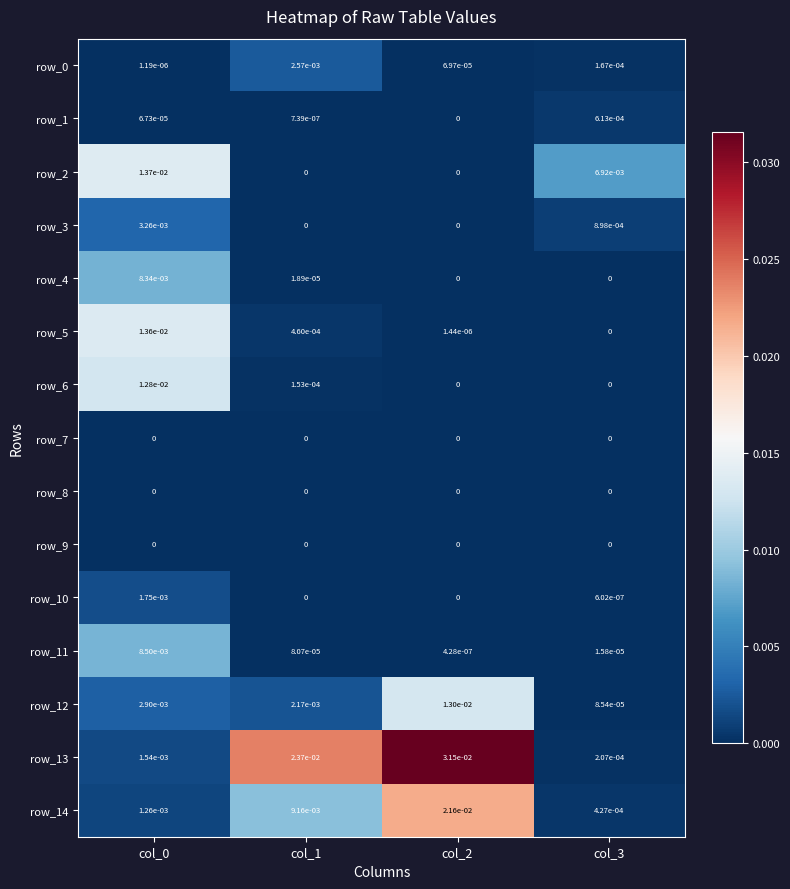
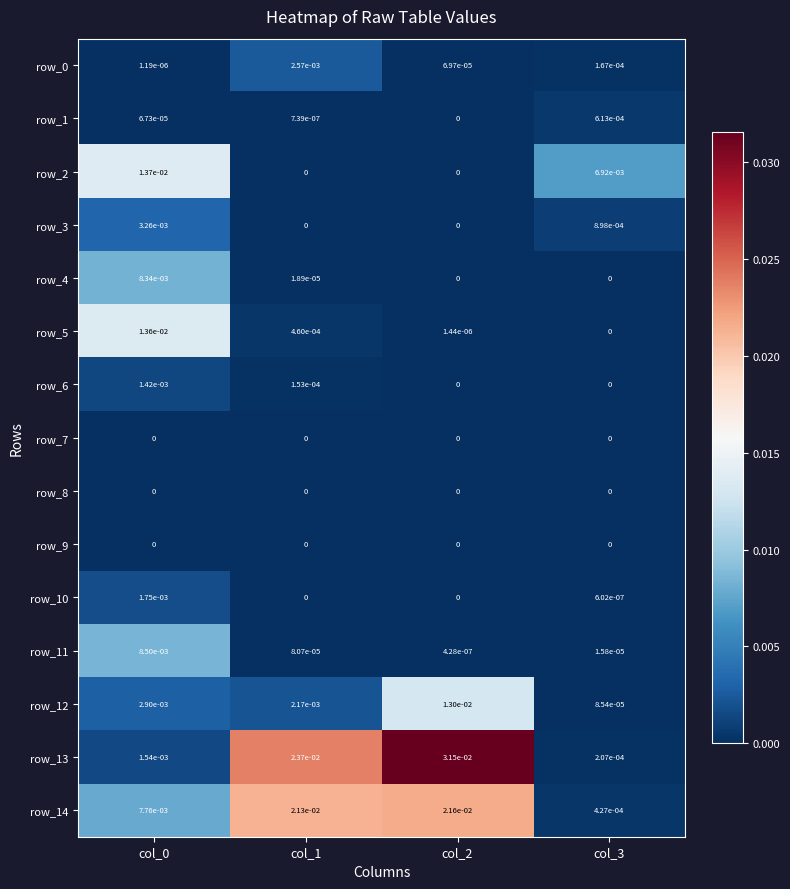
  {
    "row_0": {
      "col_0": "1.19e-06",
      "col_1": "2.57e-03",
      "col_2": "6.97e-05",
      "col_3": "1.67e-04"
    },
    "row_1": {
      "col_0": "6.73e-05",
      "col_1": "7.39e-07",
      "col_2": "0",
      "col_3": "6.13e-04"
    },
    "row_2": {
      "col_0": "1.37e-02",
      "col_1": "0",
      "col_2": "0",
      "col_3": "6.92e-03"
    },
    "row_3": {
      "col_0": "3.26e-03",
      "col_1": "0",
      "col_2": "0",
      "col_3": "8.98e-04"
    },
    "row_4": {
      "col_0": "8.34e-03",
      "col_1": "1.89e-05",
      "col_2": "0",
      "col_3": "0"
    },
    "row_5": {
      "col_0": "1.36e-02",
      "col_1": "4.60e-04",
      "col_2": "1.44e-06",
      "col_3": "0"
    },
    "row_6": {
-     "col_0": "1.28e-02",
+     "col_0": "1.42e-03",
      "col_1": "1.53e-04",
      "col_2": "0",
      "col_3": "0"
    },
    "row_7": {
      "col_0": "0",
      "col_1": "0",
      "col_2": "0",
      "col_3": "0"
    },
    "row_8": {
      "col_0": "0",
      "col_1": "0",
      "col_2": "0",
      "col_3": "0"
    },
    "row_9": {
      "col_0": "0",
      "col_1": "0",
      "col_2": "0",
      "col_3": "0"
    },
    "row_10": {
      "col_0": "1.75e-03",
      "col_1": "0",
      "col_2": "0",
      "col_3": "6.02e-07"
    },
    "row_11": {
      "col_0": "8.50e-03",
      "col_1": "8.07e-05",
      "col_2": "4.28e-07",
      "col_3": "1.58e-05"
    },
    "row_12": {
      "col_0": "2.90e-03",
      "col_1": "2.17e-03",
      "col_2": "1.30e-02",
      "col_3": "8.54e-05"
    },
    "row_13": {
      "col_0": "1.54e-03",
      "col_1": "2.37e-02",
      "col_2": "3.15e-02",
      "col_3": "2.07e-04"
    },
    "row_14": {
-     "col_0": "1.26e-03",
-     "col_1": "9.16e-03",
+     "col_0": "7.76e-03",
+     "col_1": "2.13e-02",
      "col_2": "2.16e-02",
      "col_3": "4.27e-04"
    }
  }
